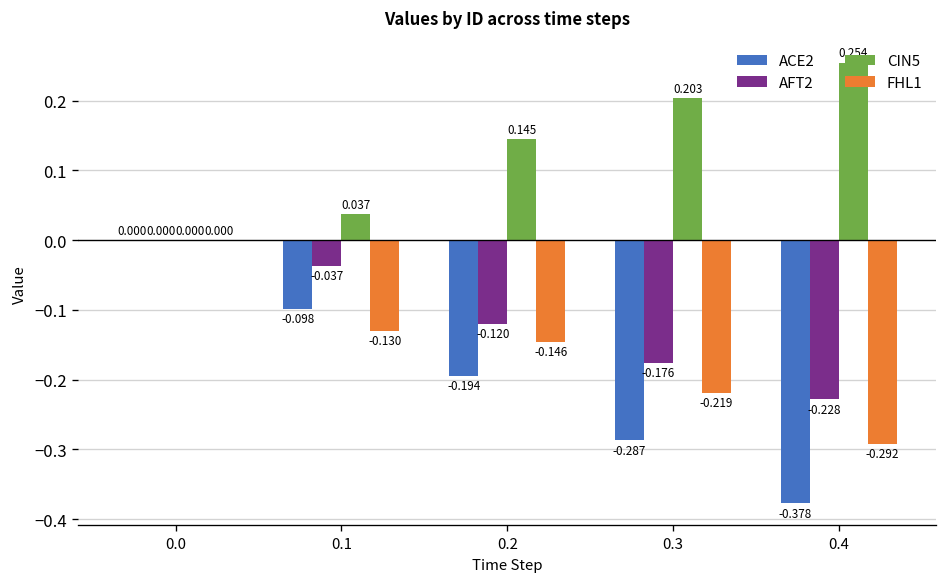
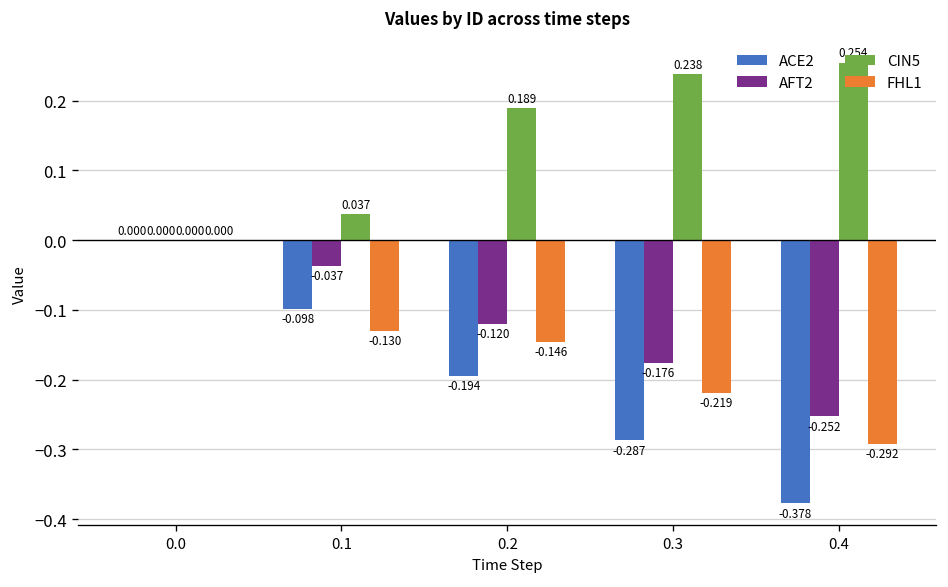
  {
    "ACE2": {
      "0.0": 0.000,
      "0.1": -0.098,
      "0.2": -0.194,
      "0.3": -0.287,
      "0.4": -0.378
    },
    "AFT2": {
      "0.0": 0.000,
      "0.1": -0.037,
      "0.2": -0.120,
      "0.3": -0.176,
-     "0.4": -0.228
+     "0.4": -0.252
    },
    "CIN5": {
      "0.0": 0.000,
      "0.1": 0.037,
-     "0.2": 0.145,
-     "0.3": 0.203,
+     "0.2": 0.189,
+     "0.3": 0.238,
      "0.4": 0.254
    },
    "FHL1": {
      "0.0": 0.000,
      "0.1": -0.130,
      "0.2": -0.146,
      "0.3": -0.219,
      "0.4": -0.292
    }
  }
